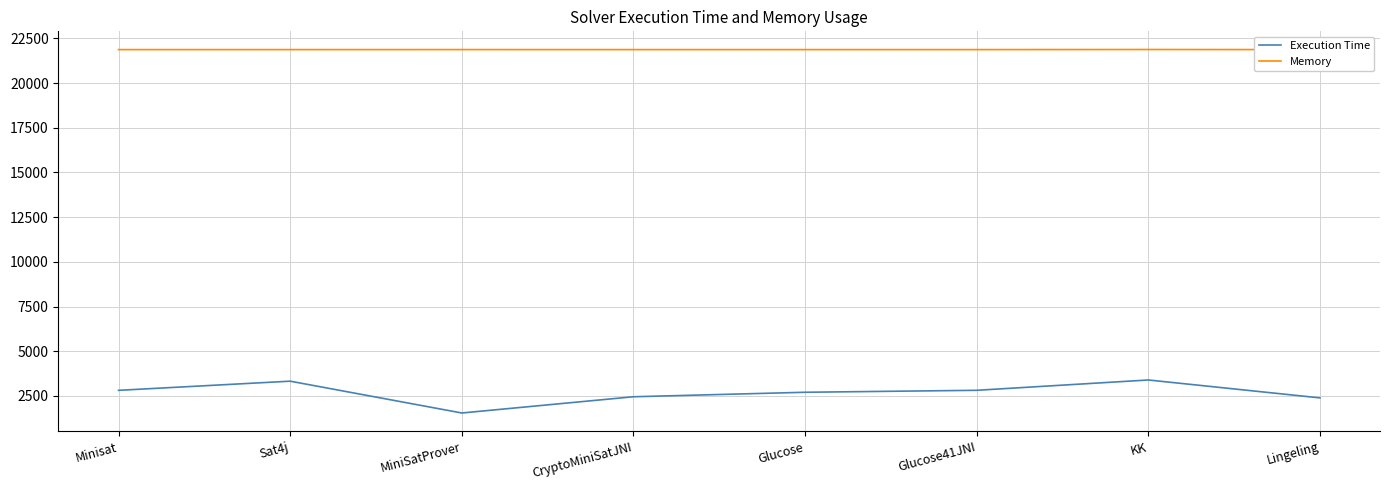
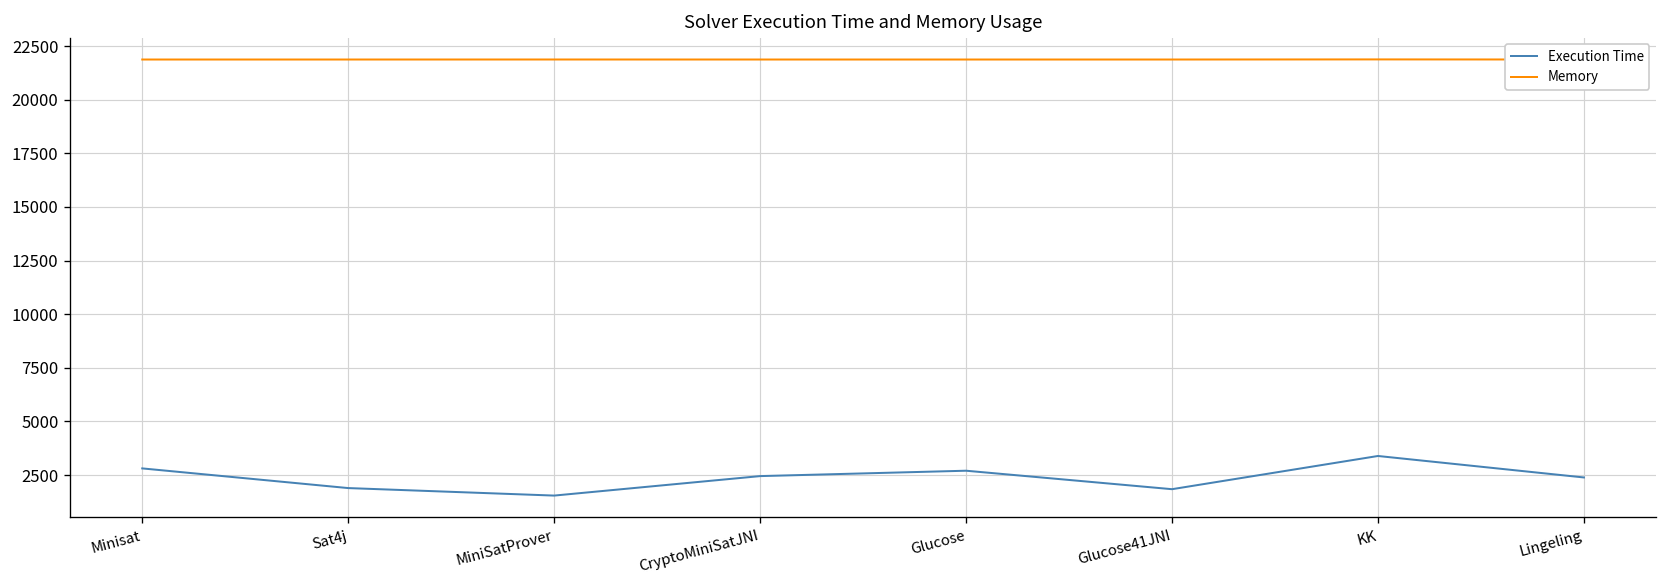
  {
    "Execution Time": {
      "Minisat": 2800,
-     "Sat4j": 3300,
+     "Sat4j": 1900,
      "MiniSatProver": 1500,
      "CryptoMiniSatJNI": 2500,
      "Glucose": 2700,
-     "Glucose41JNI": 2800,
+     "Glucose41JNI": 1800,
      "KK": 3400,
      "Lingeling": 2400
    },
    "Memory": {
      "Minisat": 21900,
      "Sat4j": 21900,
      "MiniSatProver": 21900,
      "CryptoMiniSatJNI": 21900,
      "Glucose": 21900,
      "Glucose41JNI": 21900,
      "KK": 21900
    }
  }
